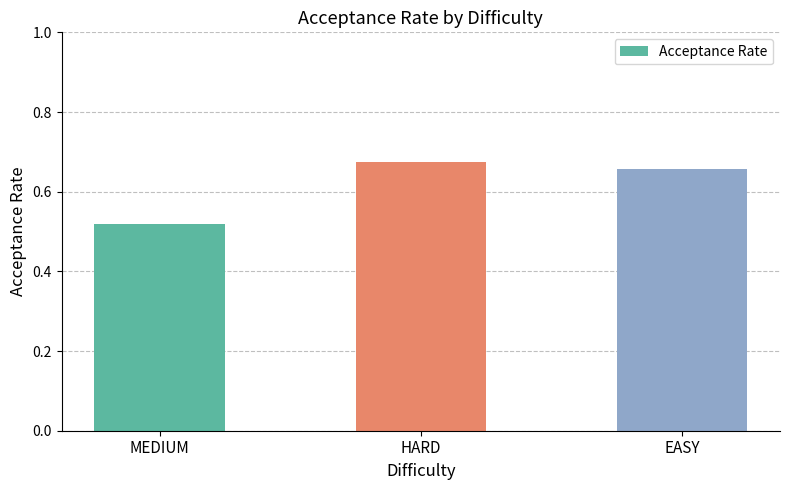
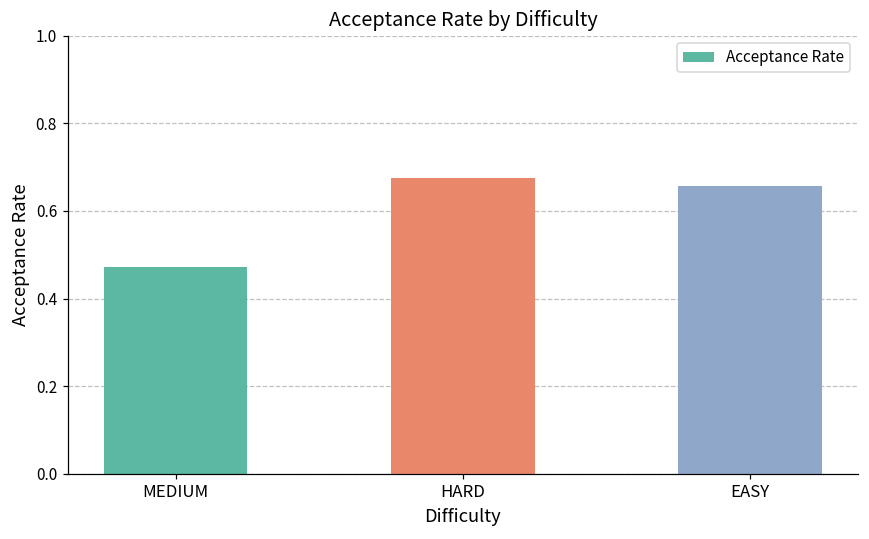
  {
-   "MEDIUM": 0.52,
+   "MEDIUM": 0.47,
    "HARD": 0.68,
    "EASY": 0.66
  }
